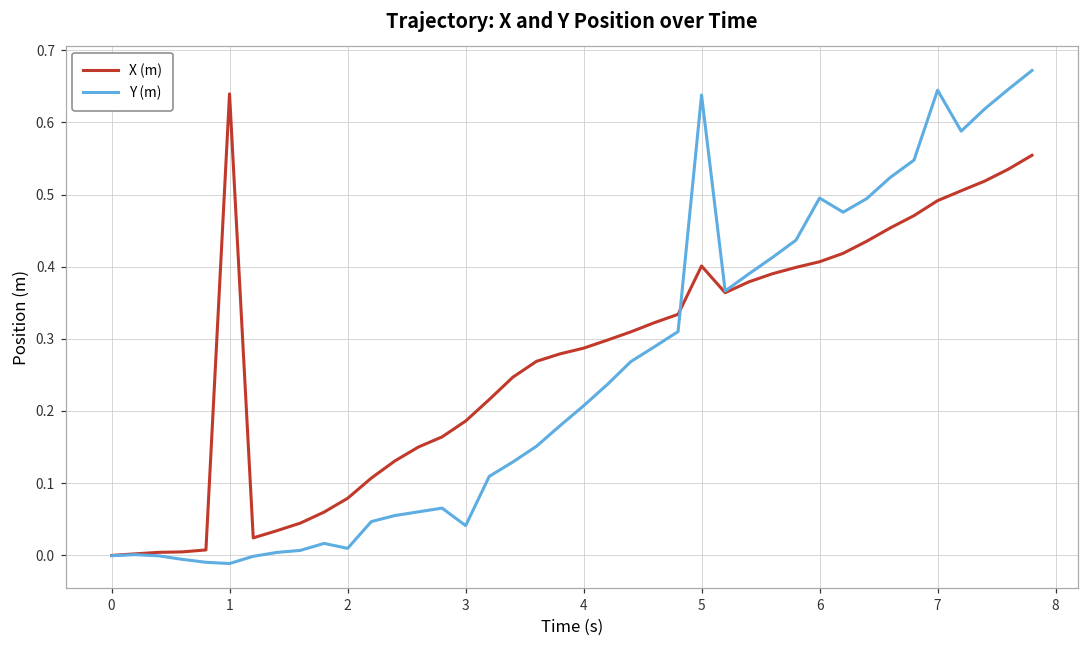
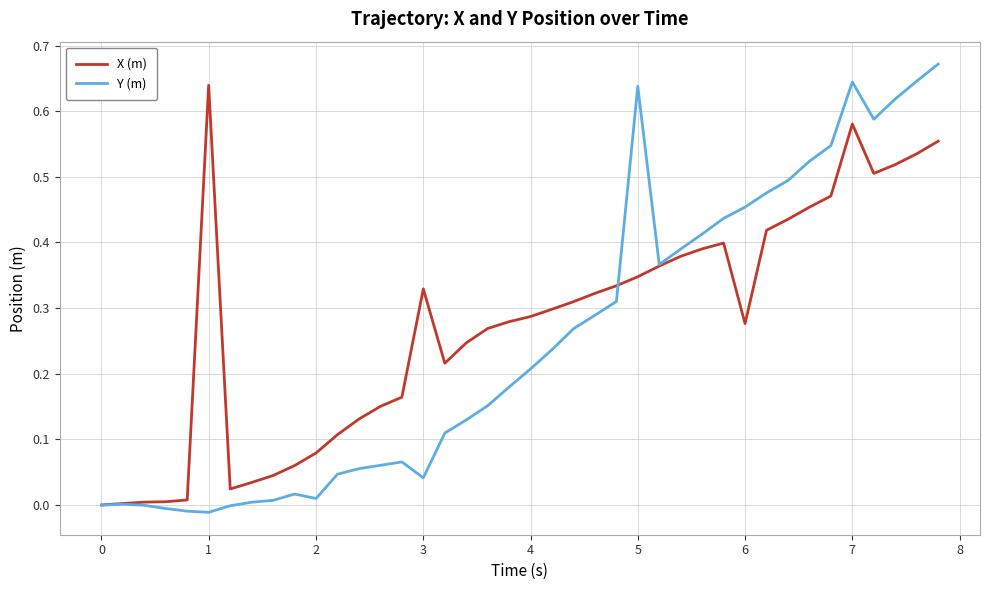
  {
    "X (m)": {
      "1": 0.64,
      "2": 0.08,
-     "3": 0.19,
+     "3": 0.33,
      "4": 0.29,
-     "5": 0.40,
-     "6": 0.41,
-     "7": 0.49
+     "5": 0.35,
+     "6": 0.28,
+     "7": 0.58
    },
    "Y (m)": {
      "1": -0.01,
      "2": 0.01,
      "3": 0.04,
      "4": 0.21,
      "5": 0.64,
-     "6": 0.50,
+     "6": 0.45,
      "7": 0.64
    }
  }
